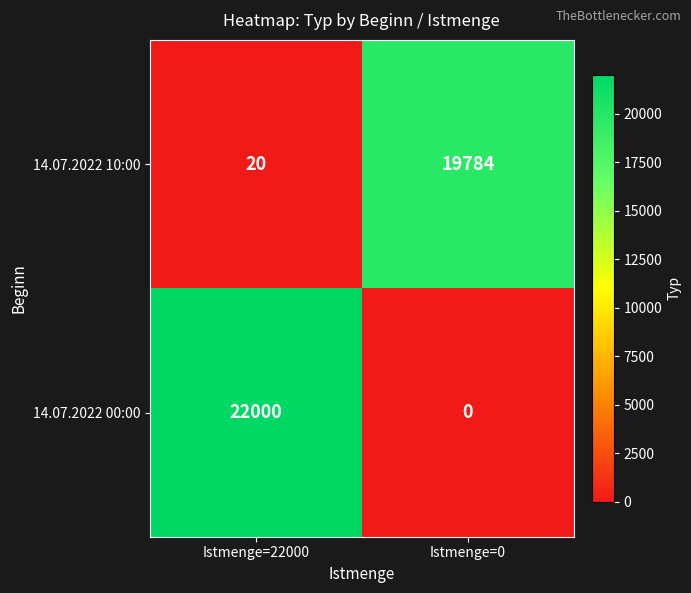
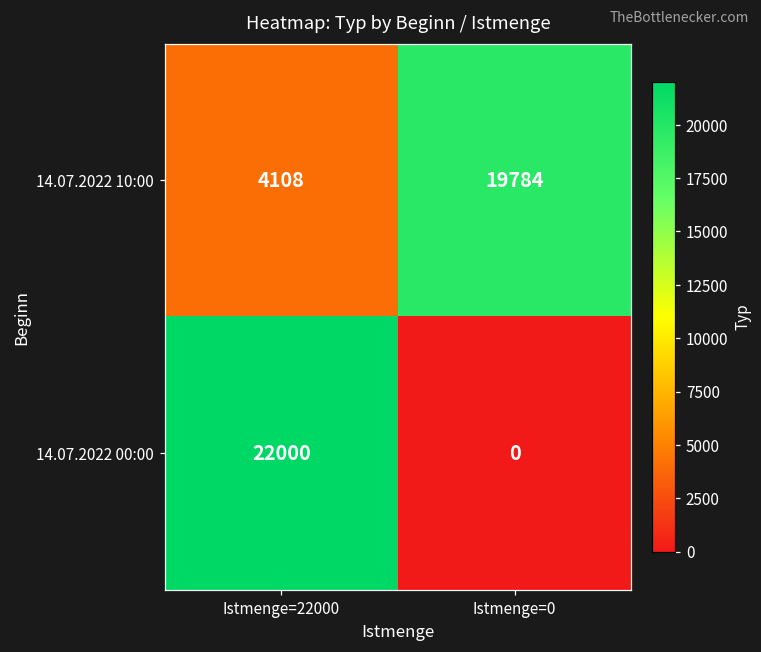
  {
    "14.07.2022 10:00": {
-     "Istmenge=22000": 20,
+     "Istmenge=22000": 4108,
      "Istmenge=0": 19784
    },
    "14.07.2022 00:00": {
      "Istmenge=22000": 22000,
      "Istmenge=0": 0
    }
  }
